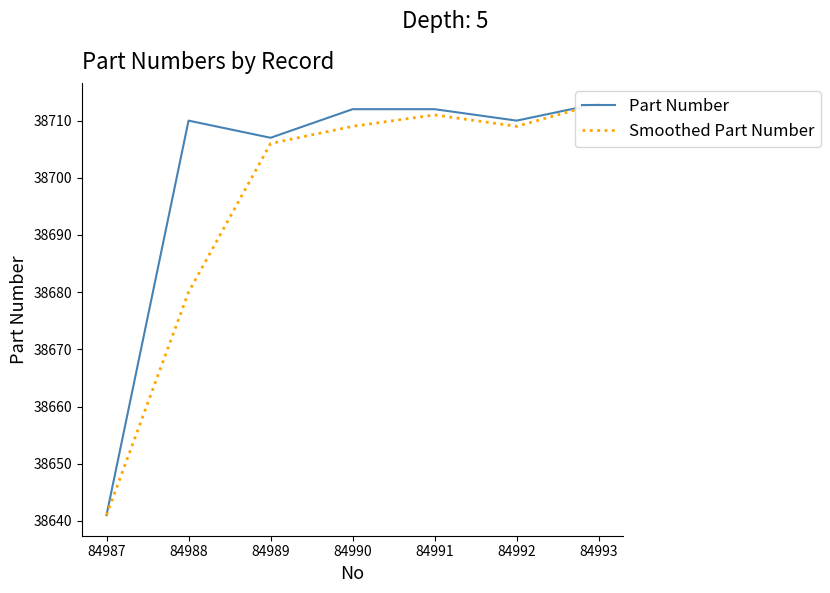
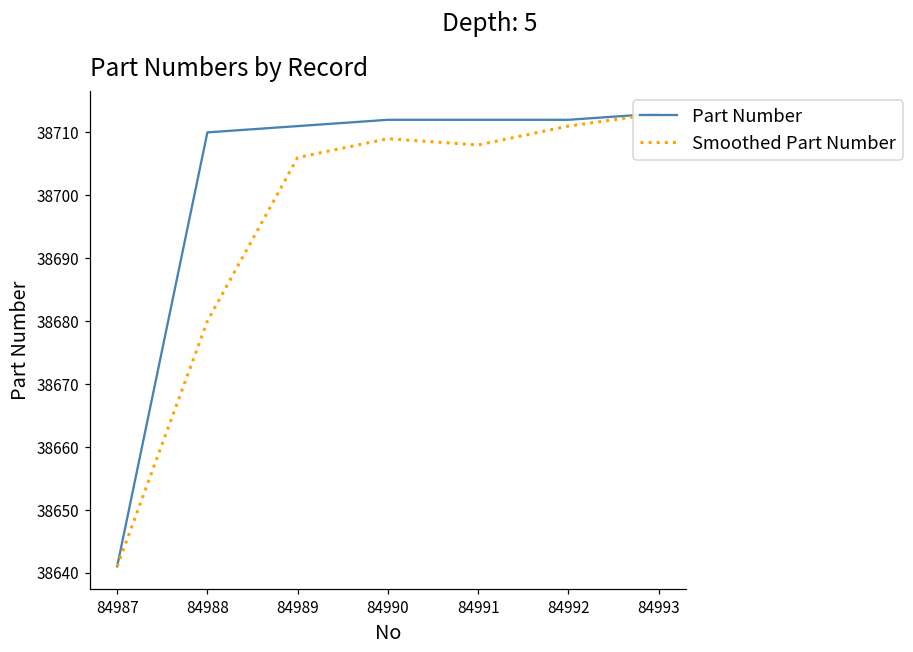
  {
    "Part Number": {
      "84988": 38710,
-     "84989": 38707,
+     "84989": 38711,
      "84990": 38712,
      "84991": 38712,
-     "84992": 38710
+     "84992": 38712
    },
    "Smoothed Part Number": {
      "84988": 38680,
      "84989": 38706,
      "84990": 38709,
-     "84991": 38711,
-     "84992": 38709
+     "84991": 38708,
+     "84992": 38711
    }
  }
